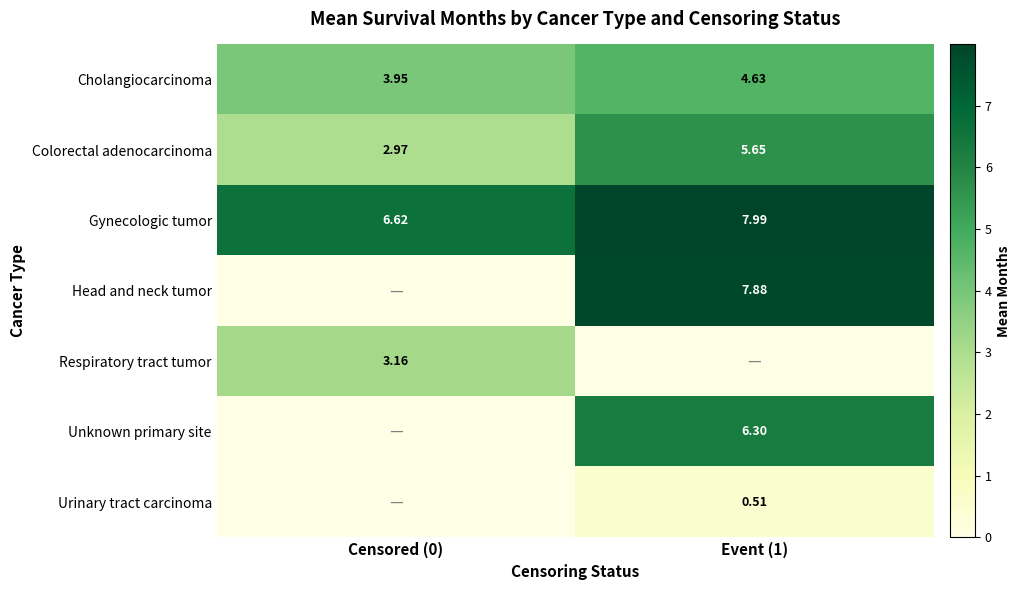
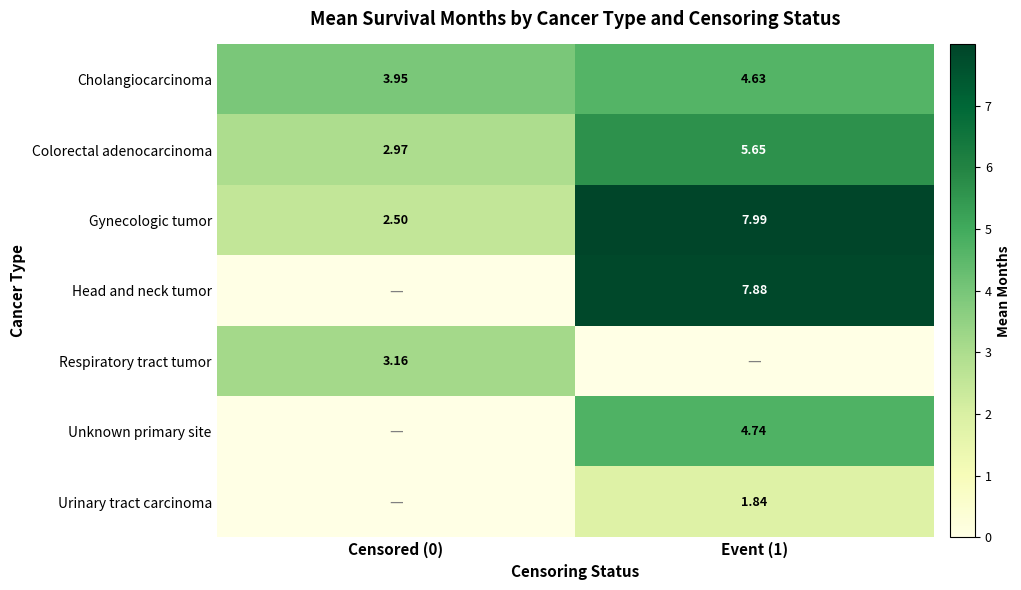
  {
    "Cholangiocarcinoma": {
      "Censored (0)": 3.95,
      "Event (1)": 4.63
    },
    "Colorectal adenocarcinoma": {
      "Censored (0)": 2.97,
      "Event (1)": 5.65
    },
    "Gynecologic tumor": {
-     "Censored (0)": 6.62,
+     "Censored (0)": 2.50,
      "Event (1)": 7.99
    },
    "Head and neck tumor": {
      "Event (1)": 7.88
    },
    "Respiratory tract tumor": {
      "Censored (0)": 3.16
    },
    "Unknown primary site": {
-     "Event (1)": 6.30
+     "Event (1)": 4.74
    },
    "Urinary tract carcinoma": {
-     "Event (1)": 0.51
+     "Event (1)": 1.84
    }
  }
